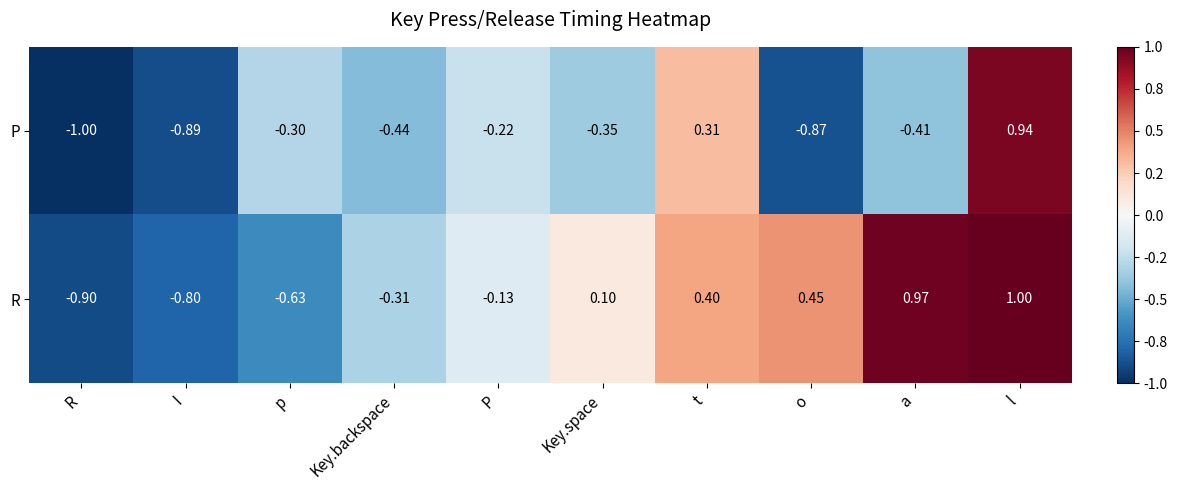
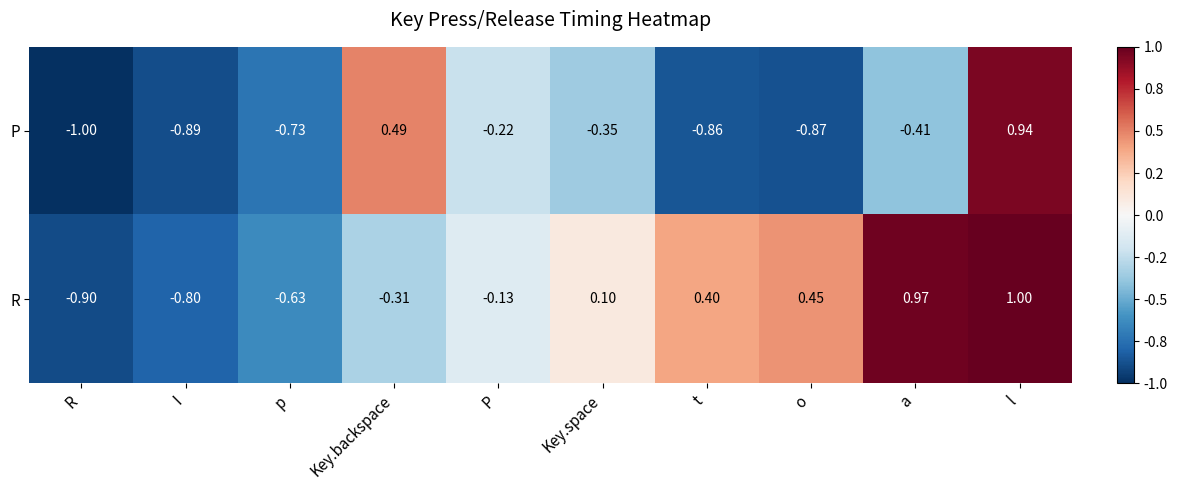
  {
    "P": {
      "R": -1.00,
      "I": -0.89,
-     "p": -0.30,
-     "Key.backspace": -0.44,
+     "p": -0.73,
+     "Key.backspace": 0.49,
      "P": -0.22,
      "Key.space": -0.35,
-     "t": 0.31,
+     "t": -0.86,
      "o": -0.87,
      "a": -0.41,
      "l": 0.94
    },
    "R": {
      "R": -0.90,
      "I": -0.80,
      "p": -0.63,
      "Key.backspace": -0.31,
      "P": -0.13,
      "Key.space": 0.10,
      "t": 0.40,
      "o": 0.45,
      "a": 0.97,
      "l": 1.00
    }
  }
